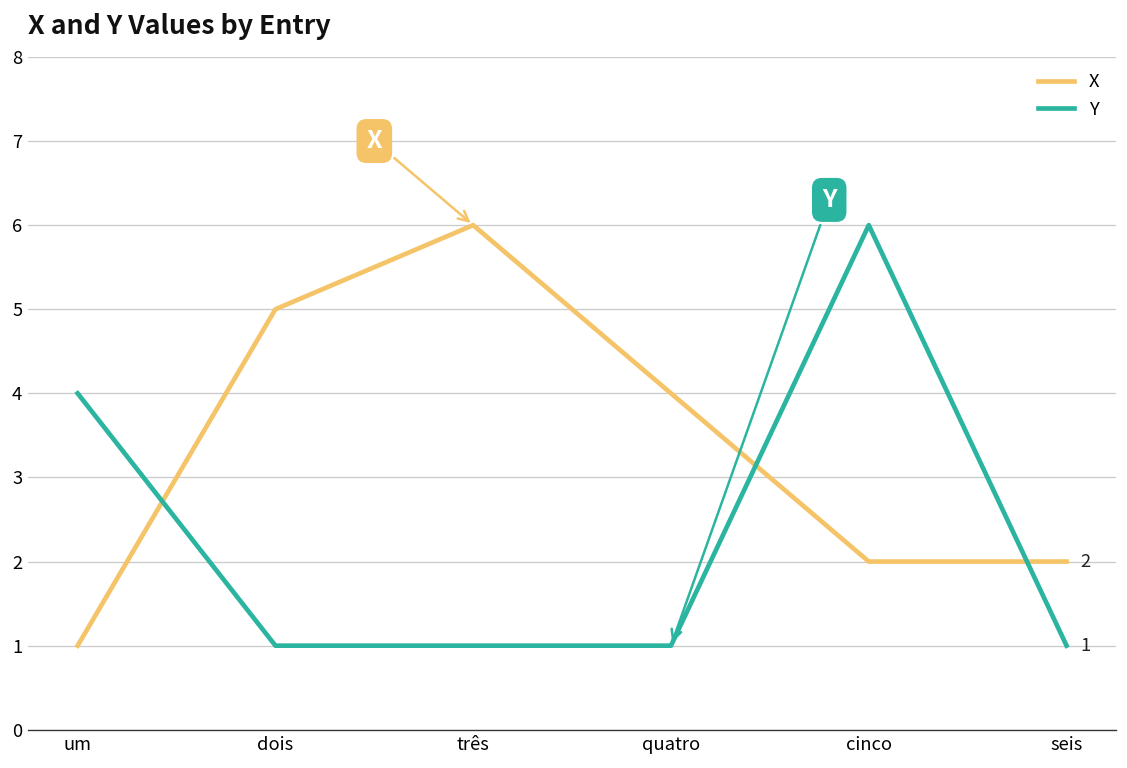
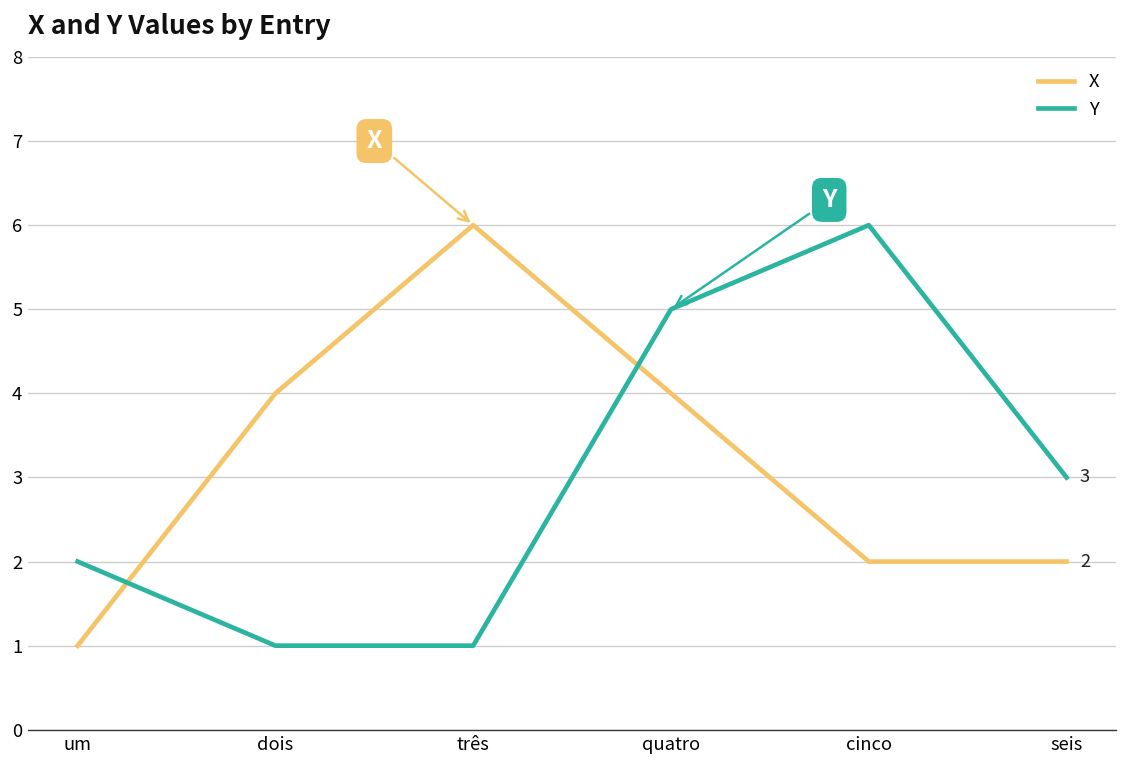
  {
    "X": {
      "um": 1,
-     "dois": 5,
+     "dois": 4,
      "três": 6,
      "quatro": 4,
      "cinco": 2
    },
    "Y": {
-     "um": 4,
-     "quatro": 1,
-     "seis": 1
+     "um": 2,
+     "quatro": 5,
+     "seis": 3
    }
  }
